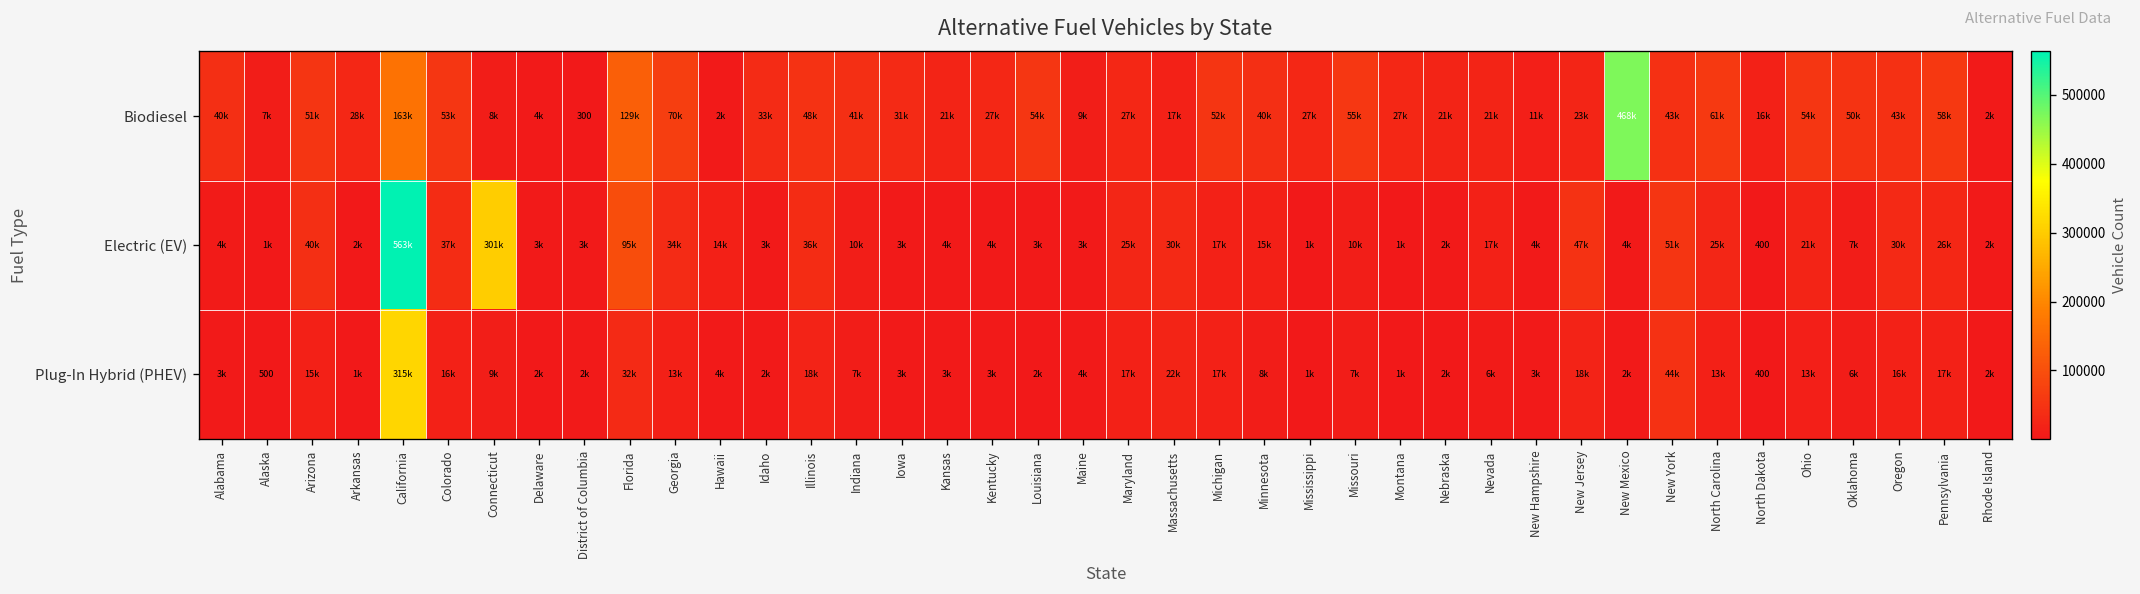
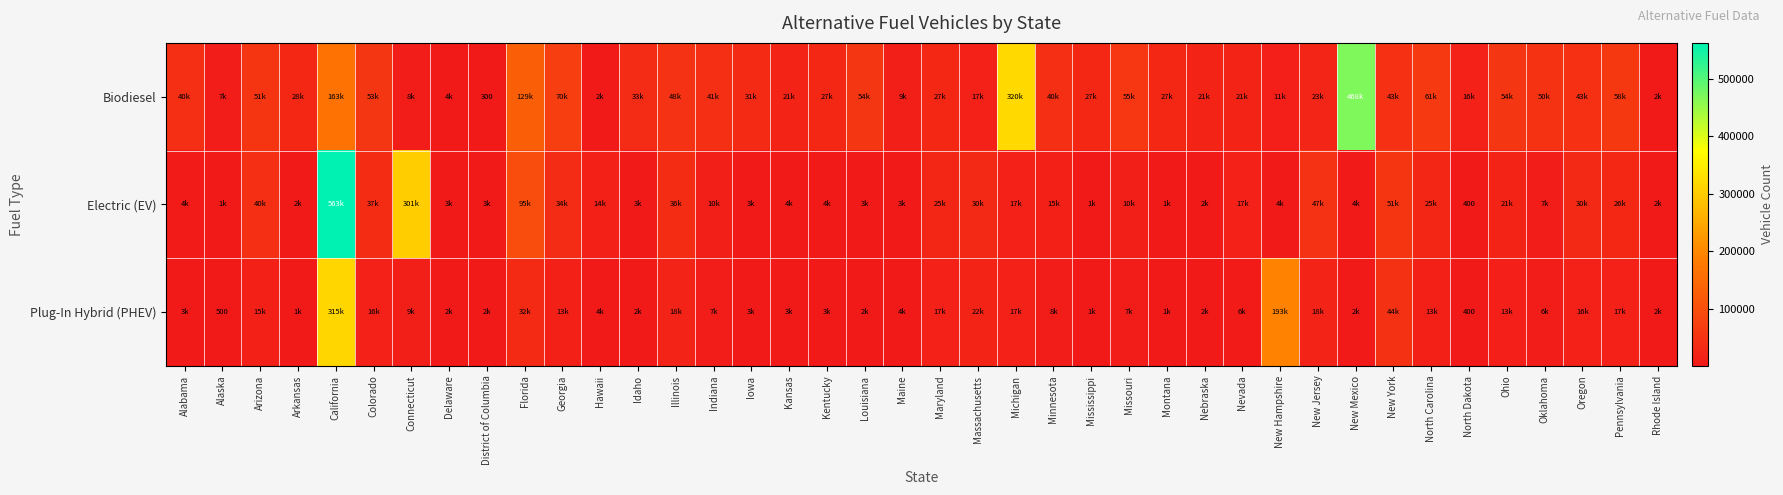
  {
    "Biodiesel": {
      "Alabama": "40k",
      "Alaska": "7k",
      "Arizona": "51k",
      "Arkansas": "28k",
      "California": "163k",
      "Colorado": "53k",
      "Connecticut": "8k",
      "Delaware": "4k",
      "District of Columbia": "300",
      "Florida": "129k",
      "Georgia": "70k",
      "Hawaii": "2k",
      "Idaho": "33k",
      "Illinois": "48k",
      "Indiana": "41k",
      "Iowa": "31k",
      "Kansas": "21k",
      "Kentucky": "27k",
      "Louisiana": "54k",
      "Maine": "9k",
      "Maryland": "27k",
      "Massachusetts": "17k",
-     "Michigan": "52k",
+     "Michigan": "320k",
      "Minnesota": "40k",
      "Mississippi": "27k",
      "Missouri": "55k",
      "Montana": "27k",
      "Nebraska": "21k",
      "Nevada": "21k",
      "New Hampshire": "11k",
      "New Jersey": "23k",
      "New Mexico": "468k",
      "New York": "43k",
      "North Carolina": "61k",
      "North Dakota": "16k",
      "Ohio": "54k",
      "Oklahoma": "50k",
      "Oregon": "43k",
      "Pennsylvania": "58k",
      "Rhode Island": "2k"
    },
    "Electric (EV)": {
      "Alabama": "4k",
      "Alaska": "1k",
      "Arizona": "40k",
      "Arkansas": "2k",
      "California": "563k",
      "Colorado": "37k",
      "Connecticut": "301k",
      "Delaware": "3k",
      "District of Columbia": "3k",
      "Florida": "95k",
      "Georgia": "34k",
      "Hawaii": "14k",
      "Idaho": "3k",
      "Illinois": "36k",
      "Indiana": "10k",
      "Iowa": "3k",
      "Kansas": "4k",
      "Kentucky": "4k",
      "Louisiana": "3k",
      "Maine": "3k",
      "Maryland": "25k",
      "Massachusetts": "30k",
      "Michigan": "17k",
      "Minnesota": "15k",
      "Mississippi": "1k",
      "Missouri": "10k",
      "Montana": "1k",
      "Nebraska": "2k",
      "Nevada": "17k",
      "New Hampshire": "4k",
      "New Jersey": "47k",
      "New Mexico": "4k",
      "New York": "51k",
      "North Carolina": "25k",
      "North Dakota": "400",
      "Ohio": "21k",
      "Oklahoma": "7k",
      "Oregon": "30k",
      "Pennsylvania": "26k",
      "Rhode Island": "2k"
    },
    "Plug-In Hybrid (PHEV)": {
      "Alabama": "3k",
      "Alaska": "500",
      "Arizona": "15k",
      "Arkansas": "1k",
      "California": "315k",
      "Colorado": "16k",
      "Connecticut": "9k",
      "Delaware": "2k",
      "District of Columbia": "2k",
      "Florida": "32k",
      "Georgia": "13k",
      "Hawaii": "4k",
      "Idaho": "2k",
      "Illinois": "18k",
      "Indiana": "7k",
      "Iowa": "3k",
      "Kansas": "3k",
      "Kentucky": "3k",
      "Louisiana": "2k",
      "Maine": "4k",
      "Maryland": "17k",
      "Massachusetts": "22k",
      "Michigan": "17k",
      "Minnesota": "8k",
      "Mississippi": "1k",
      "Missouri": "7k",
      "Montana": "1k",
      "Nebraska": "2k",
      "Nevada": "6k",
-     "New Hampshire": "3k",
+     "New Hampshire": "193k",
      "New Jersey": "18k",
      "New Mexico": "2k",
      "New York": "44k",
      "North Carolina": "13k",
      "North Dakota": "400",
      "Ohio": "13k",
      "Oklahoma": "6k",
      "Oregon": "16k",
      "Pennsylvania": "17k",
      "Rhode Island": "2k"
    }
  }
